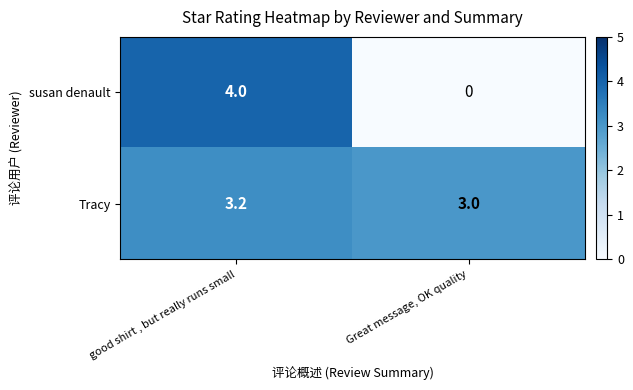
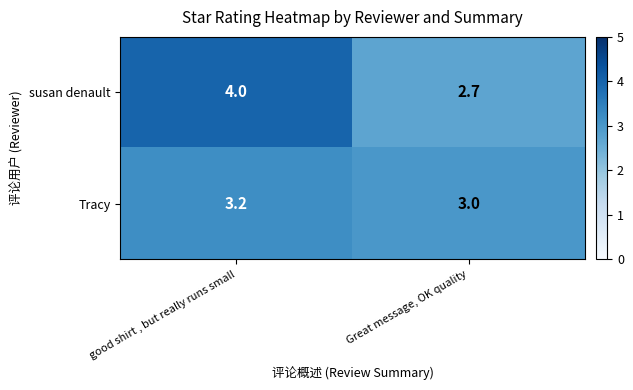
  {
    "susan denault": {
      "good shirt , but really runs small": 4.0,
-     "Great message, OK quality": 0
+     "Great message, OK quality": 2.7
    },
    "Tracy": {
      "good shirt , but really runs small": 3.2,
      "Great message, OK quality": 3.0
    }
  }
